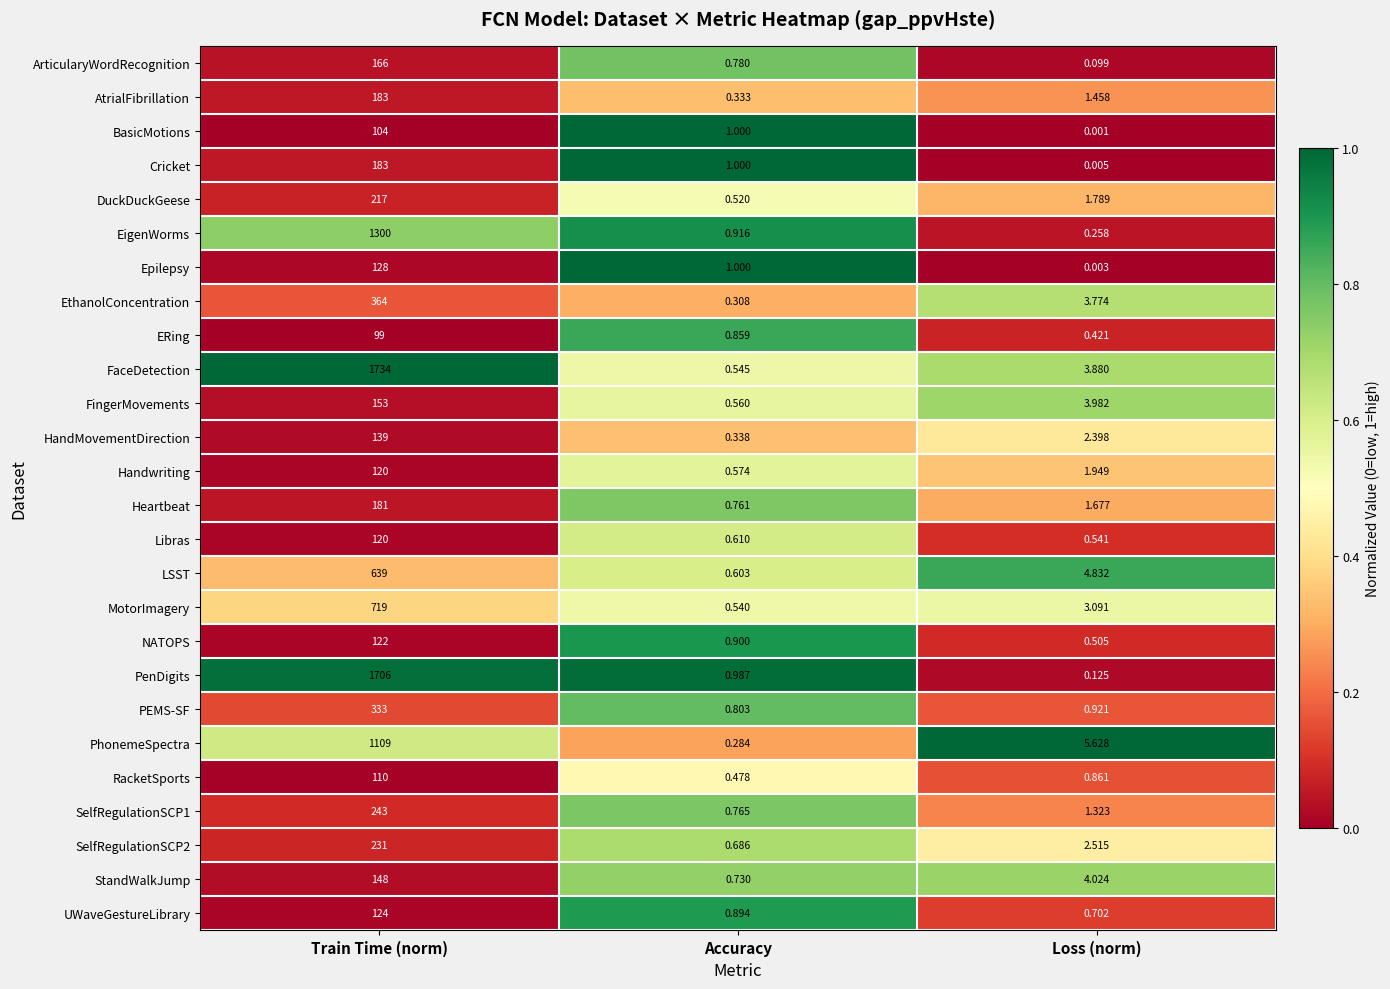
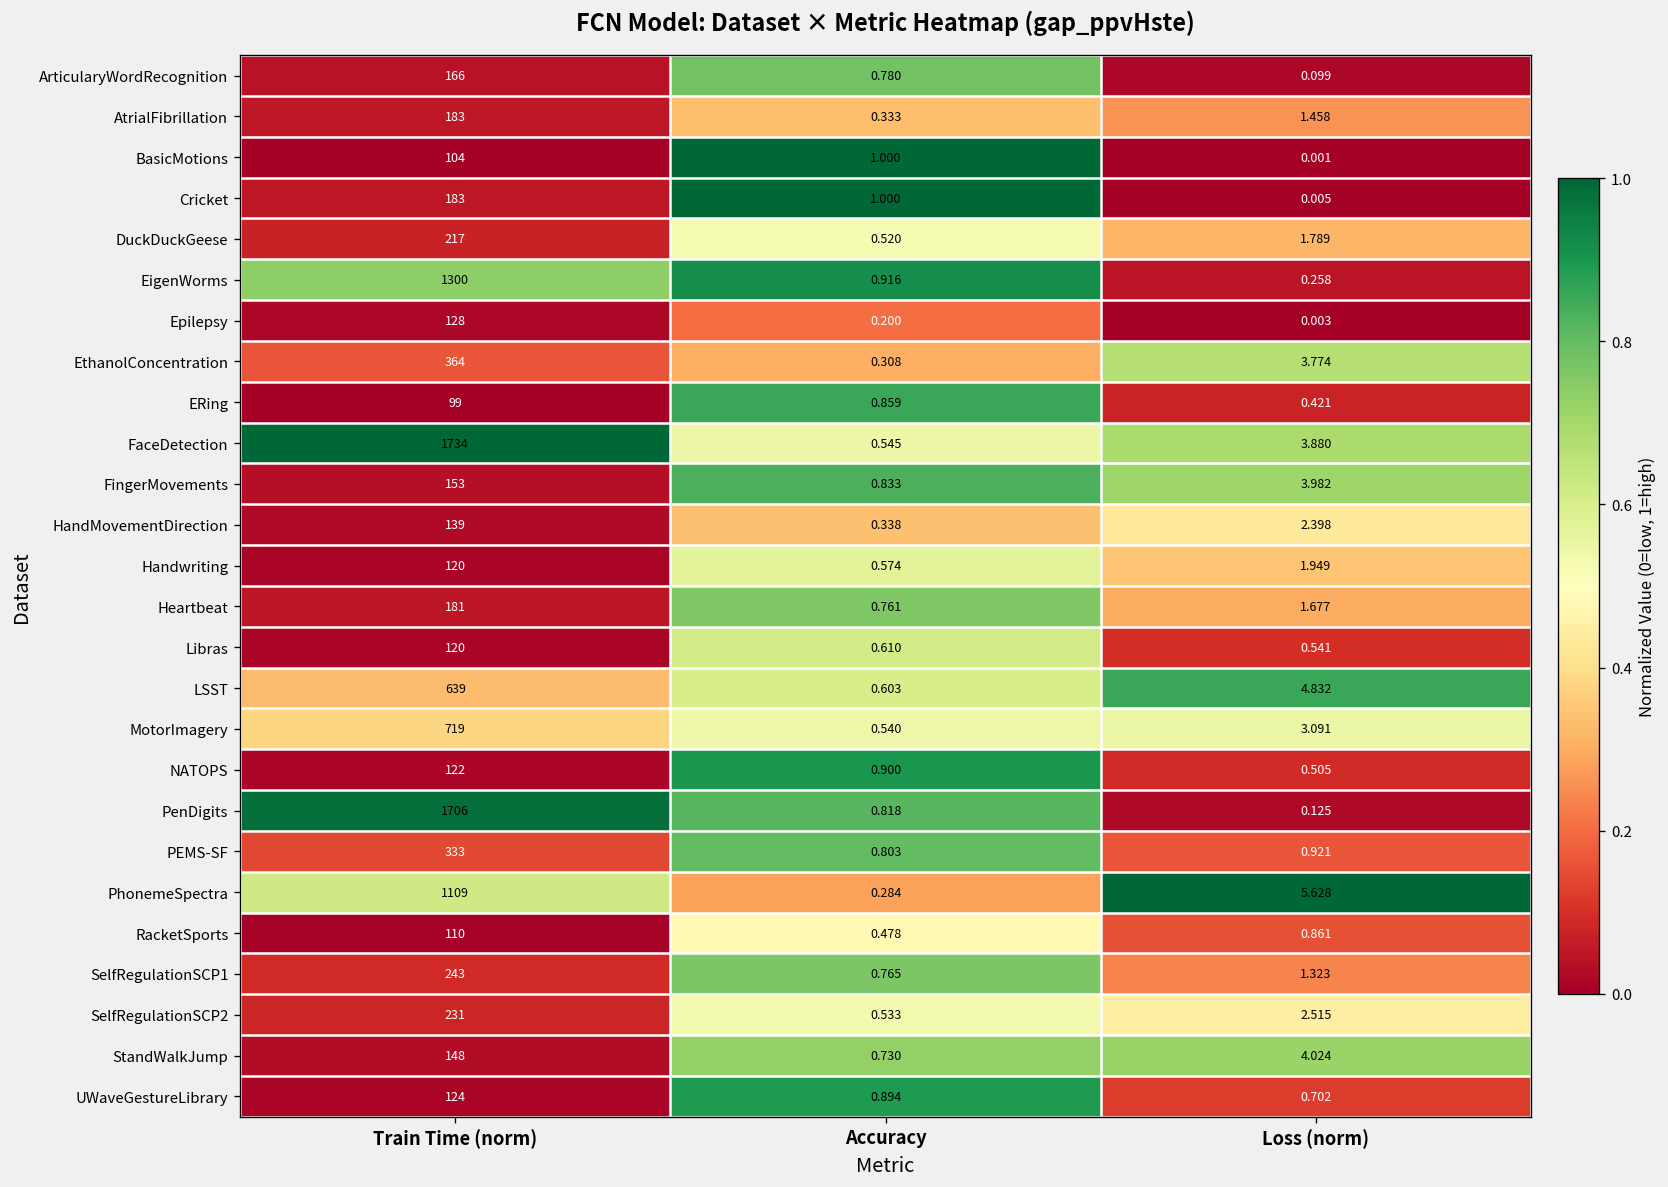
  {
    "ArticularyWordRecognition": {
      "Train Time (norm)": 166,
      "Accuracy": 0.780,
      "Loss (norm)": 0.099
    },
    "AtrialFibrillation": {
      "Train Time (norm)": 183,
      "Accuracy": 0.333,
      "Loss (norm)": 1.458
    },
    "BasicMotions": {
      "Train Time (norm)": 104,
      "Accuracy": 1.000,
      "Loss (norm)": 0.001
    },
    "Cricket": {
      "Train Time (norm)": 183,
      "Accuracy": 1.000,
      "Loss (norm)": 0.005
    },
    "DuckDuckGeese": {
      "Train Time (norm)": 217,
      "Accuracy": 0.520,
      "Loss (norm)": 1.789
    },
    "EigenWorms": {
      "Train Time (norm)": 1300,
      "Accuracy": 0.916,
      "Loss (norm)": 0.258
    },
    "Epilepsy": {
      "Train Time (norm)": 128,
-     "Accuracy": 1.000,
+     "Accuracy": 0.200,
      "Loss (norm)": 0.003
    },
    "EthanolConcentration": {
      "Train Time (norm)": 364,
      "Accuracy": 0.308,
      "Loss (norm)": 3.774
    },
    "ERing": {
      "Train Time (norm)": 99,
      "Accuracy": 0.859,
      "Loss (norm)": 0.421
    },
    "FaceDetection": {
      "Train Time (norm)": 1734,
      "Accuracy": 0.545,
      "Loss (norm)": 3.880
    },
    "FingerMovements": {
      "Train Time (norm)": 153,
-     "Accuracy": 0.560,
+     "Accuracy": 0.833,
      "Loss (norm)": 3.982
    },
    "HandMovementDirection": {
      "Train Time (norm)": 139,
      "Accuracy": 0.338,
      "Loss (norm)": 2.398
    },
    "Handwriting": {
      "Train Time (norm)": 120,
      "Accuracy": 0.574,
      "Loss (norm)": 1.949
    },
    "Heartbeat": {
      "Train Time (norm)": 181,
      "Accuracy": 0.761,
      "Loss (norm)": 1.677
    },
    "Libras": {
      "Train Time (norm)": 120,
      "Accuracy": 0.610,
      "Loss (norm)": 0.541
    },
    "LSST": {
      "Train Time (norm)": 639,
      "Accuracy": 0.603,
      "Loss (norm)": 4.832
    },
    "MotorImagery": {
      "Train Time (norm)": 719,
      "Accuracy": 0.540,
      "Loss (norm)": 3.091
    },
    "NATOPS": {
      "Train Time (norm)": 122,
      "Accuracy": 0.900,
      "Loss (norm)": 0.505
    },
    "PenDigits": {
      "Train Time (norm)": 1706,
-     "Accuracy": 0.987,
+     "Accuracy": 0.818,
      "Loss (norm)": 0.125
    },
    "PEMS-SF": {
      "Train Time (norm)": 333,
      "Accuracy": 0.803,
      "Loss (norm)": 0.921
    },
    "PhonemeSpectra": {
      "Train Time (norm)": 1109,
      "Accuracy": 0.284,
      "Loss (norm)": 5.628
    },
    "RacketSports": {
      "Train Time (norm)": 110,
      "Accuracy": 0.478,
      "Loss (norm)": 0.861
    },
    "SelfRegulationSCP1": {
      "Train Time (norm)": 243,
      "Accuracy": 0.765,
      "Loss (norm)": 1.323
    },
    "SelfRegulationSCP2": {
      "Train Time (norm)": 231,
-     "Accuracy": 0.686,
+     "Accuracy": 0.533,
      "Loss (norm)": 2.515
    },
    "StandWalkJump": {
      "Train Time (norm)": 148,
      "Accuracy": 0.730,
      "Loss (norm)": 4.024
    },
    "UWaveGestureLibrary": {
      "Train Time (norm)": 124,
      "Accuracy": 0.894,
      "Loss (norm)": 0.702
    }
  }
